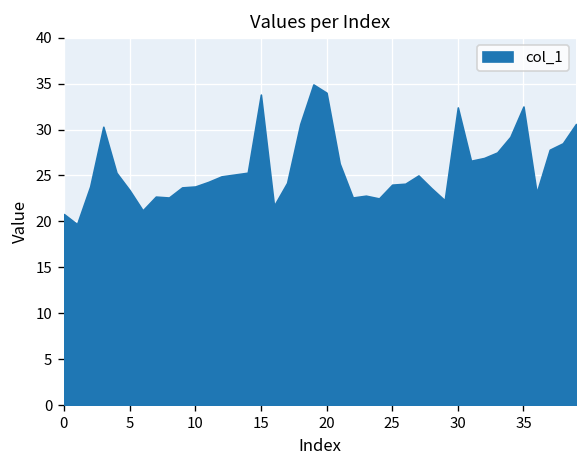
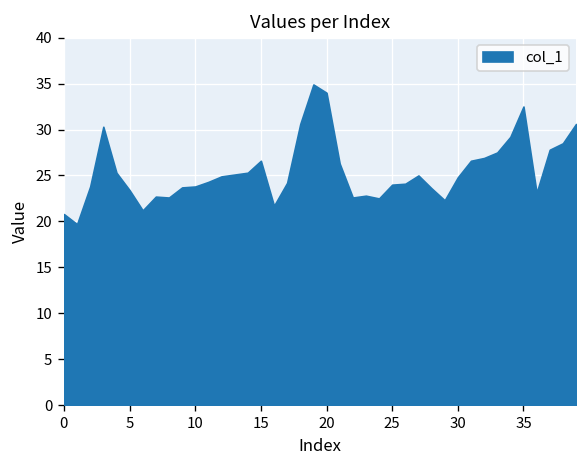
  {
    "0": 21,
    "5": 23,
    "10": 24,
-   "15": 34,
+   "15": 27,
    "20": 34,
    "25": 24,
-   "30": 32,
+   "30": 25,
    "35": 33
  }
